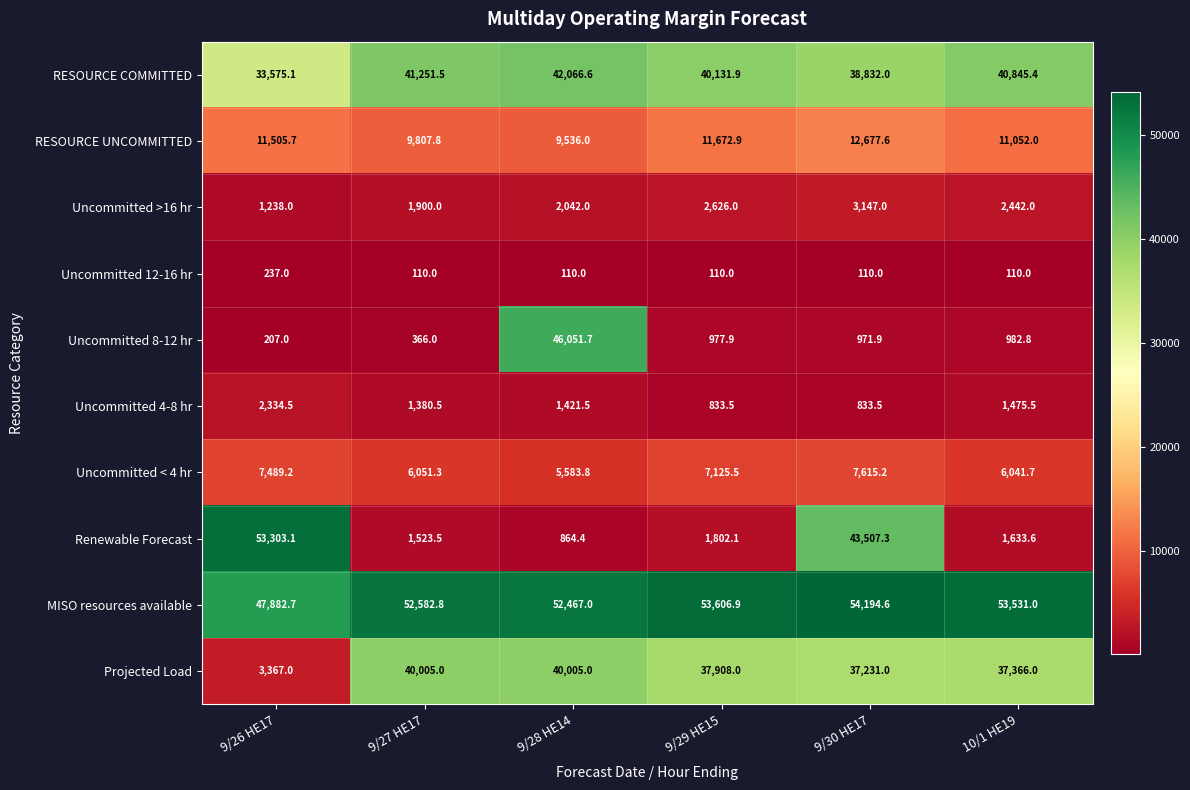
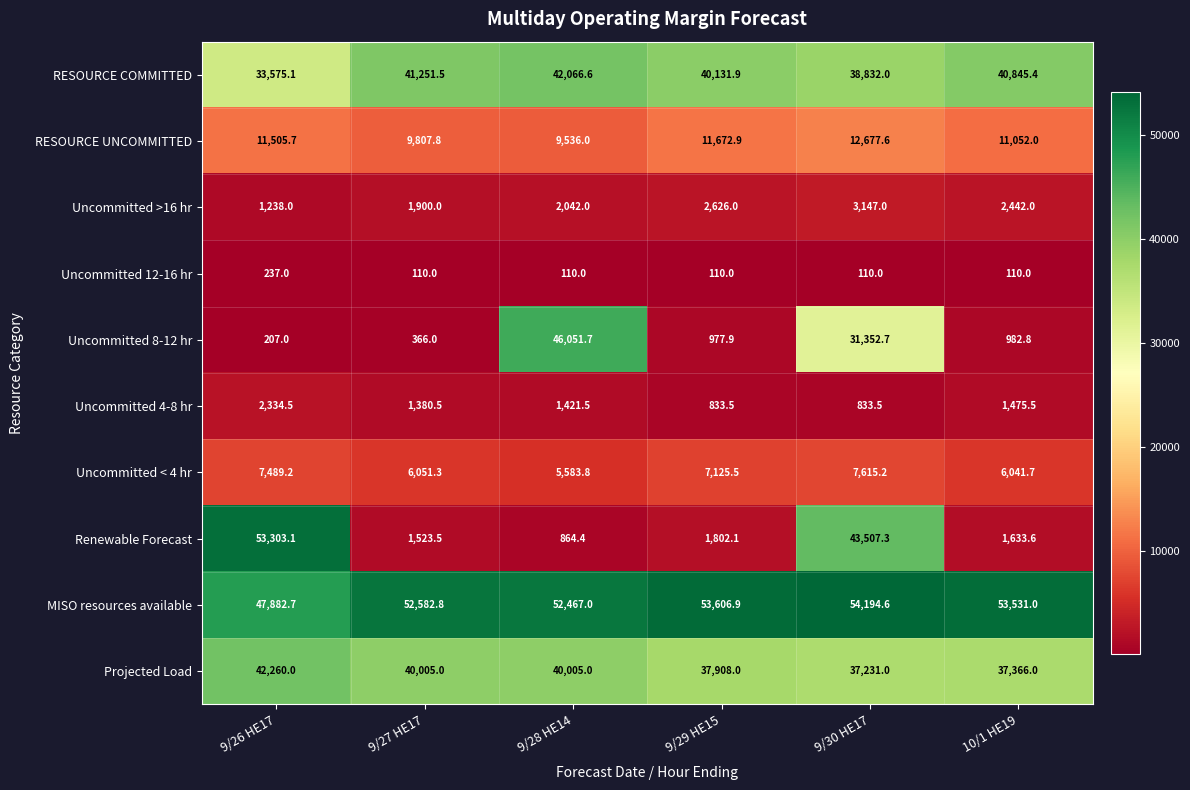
  {
    "RESOURCE COMMITTED": {
      "9/26 HE17": "33,575.1",
      "9/27 HE17": "41,251.5",
      "9/28 HE14": "42,066.6",
      "9/29 HE15": "40,131.9",
      "9/30 HE17": "38,832.0",
      "10/1 HE19": "40,845.4"
    },
    "RESOURCE UNCOMMITTED": {
      "9/26 HE17": "11,505.7",
      "9/27 HE17": "9,807.8",
      "9/28 HE14": "9,536.0",
      "9/29 HE15": "11,672.9",
      "9/30 HE17": "12,677.6",
      "10/1 HE19": "11,052.0"
    },
    "Uncommitted >16 hr": {
      "9/26 HE17": "1,238.0",
      "9/27 HE17": "1,900.0",
      "9/28 HE14": "2,042.0",
      "9/29 HE15": "2,626.0",
      "9/30 HE17": "3,147.0",
      "10/1 HE19": "2,442.0"
    },
    "Uncommitted 12-16 hr": {
      "9/26 HE17": "237.0",
      "9/27 HE17": "110.0",
      "9/28 HE14": "110.0",
      "9/29 HE15": "110.0",
      "9/30 HE17": "110.0",
      "10/1 HE19": "110.0"
    },
    "Uncommitted 8-12 hr": {
      "9/26 HE17": "207.0",
      "9/27 HE17": "366.0",
      "9/28 HE14": "46,051.7",
      "9/29 HE15": "977.9",
-     "9/30 HE17": "971.9",
+     "9/30 HE17": "31,352.7",
      "10/1 HE19": "982.8"
    },
    "Uncommitted 4-8 hr": {
      "9/26 HE17": "2,334.5",
      "9/27 HE17": "1,380.5",
      "9/28 HE14": "1,421.5",
      "9/29 HE15": "833.5",
      "9/30 HE17": "833.5",
      "10/1 HE19": "1,475.5"
    },
    "Uncommitted < 4 hr": {
      "9/26 HE17": "7,489.2",
      "9/27 HE17": "6,051.3",
      "9/28 HE14": "5,583.8",
      "9/29 HE15": "7,125.5",
      "9/30 HE17": "7,615.2",
      "10/1 HE19": "6,041.7"
    },
    "Renewable Forecast": {
      "9/26 HE17": "53,303.1",
      "9/27 HE17": "1,523.5",
      "9/28 HE14": "864.4",
      "9/29 HE15": "1,802.1",
      "9/30 HE17": "43,507.3",
      "10/1 HE19": "1,633.6"
    },
    "MISO resources available": {
      "9/26 HE17": "47,882.7",
      "9/27 HE17": "52,582.8",
      "9/28 HE14": "52,467.0",
      "9/29 HE15": "53,606.9",
      "9/30 HE17": "54,194.6",
      "10/1 HE19": "53,531.0"
    },
    "Projected Load": {
-     "9/26 HE17": "3,367.0",
+     "9/26 HE17": "42,260.0",
      "9/27 HE17": "40,005.0",
      "9/28 HE14": "40,005.0",
      "9/29 HE15": "37,908.0",
      "9/30 HE17": "37,231.0",
      "10/1 HE19": "37,366.0"
    }
  }
